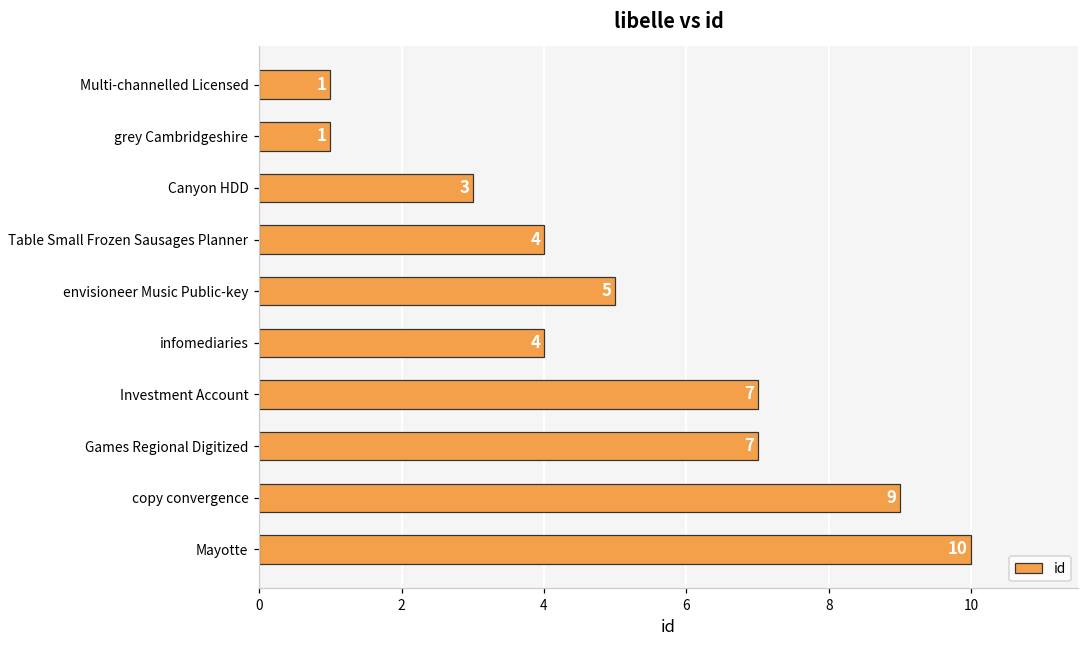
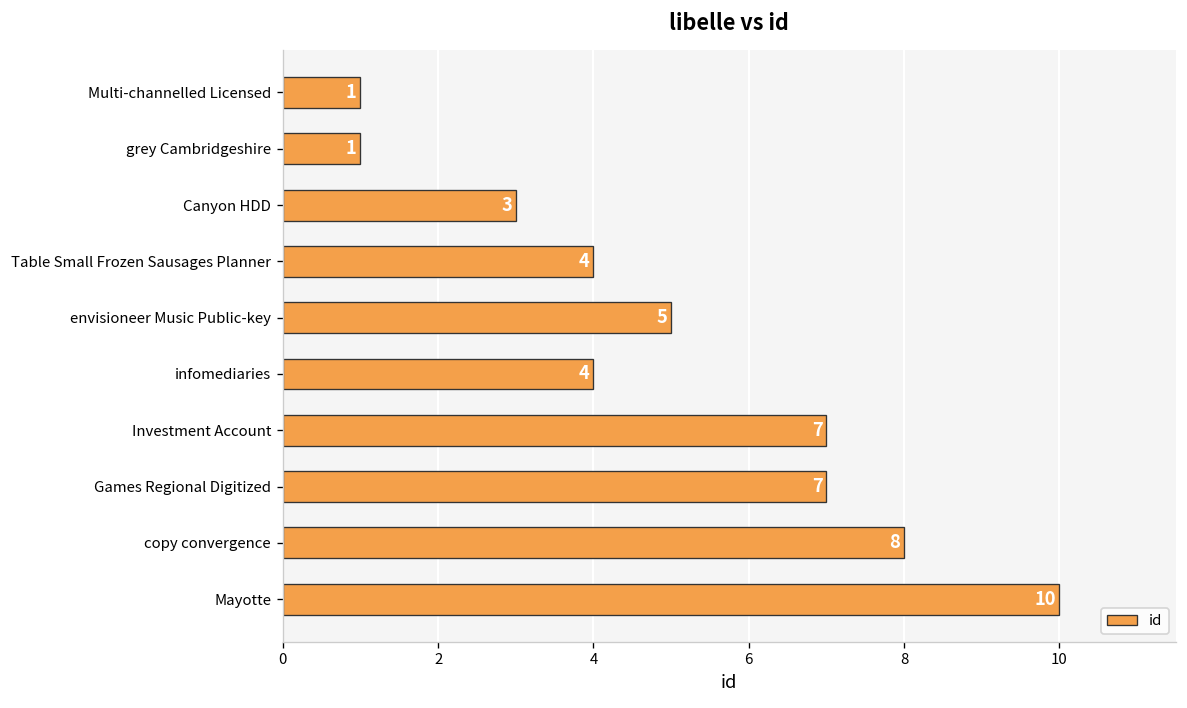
  {
    "Multi-channelled Licensed": 1,
    "grey Cambridgeshire": 1,
    "Canyon HDD": 3,
    "Table Small Frozen Sausages Planner": 4,
    "envisioneer Music Public-key": 5,
    "infomediaries": 4,
    "Investment Account": 7,
    "Games Regional Digitized": 7,
-   "copy convergence": 9,
+   "copy convergence": 8,
    "Mayotte": 10
  }
